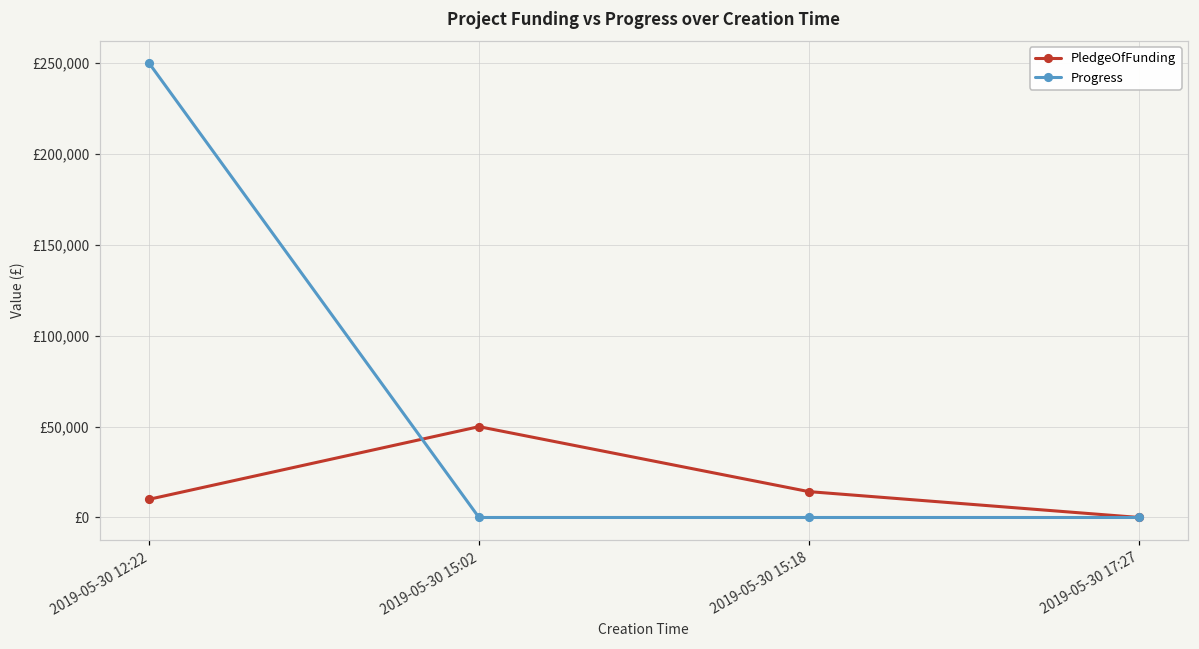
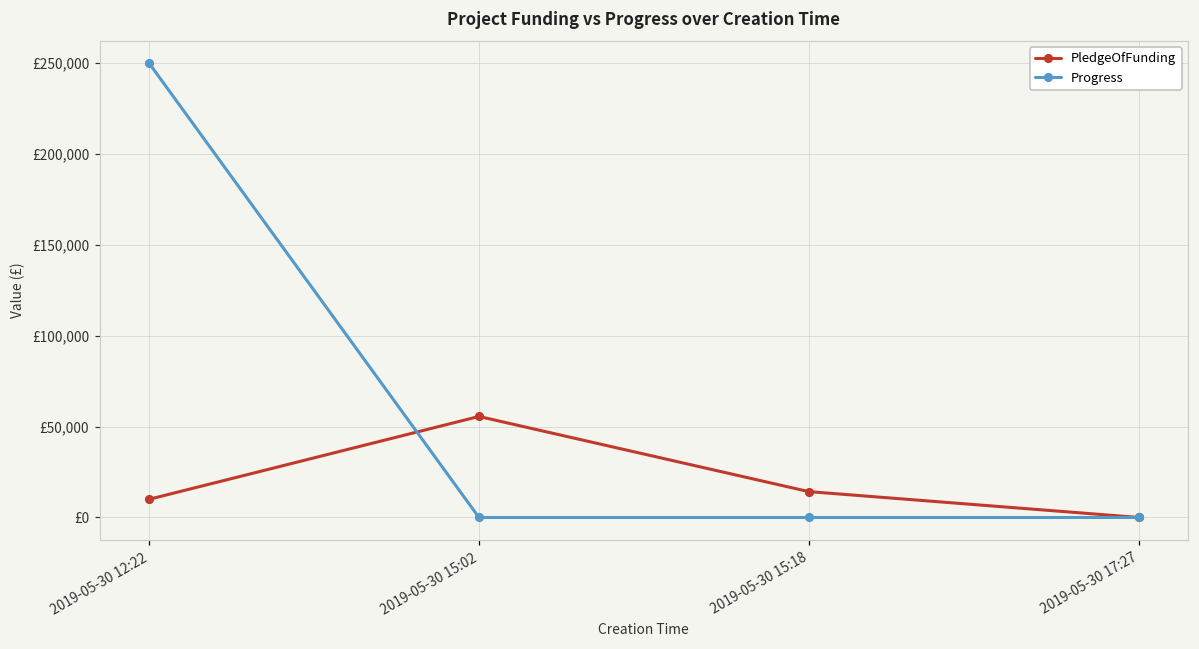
  {
    "PledgeOfFunding": {
      "2019-05-30 12:22": "£10,000",
-     "2019-05-30 15:02": "£50,000",
+     "2019-05-30 15:02": "£56,000",
      "2019-05-30 15:18": "£14,000"
    },
    "Progress": {
      "2019-05-30 12:22": "£250,000",
      "2019-05-30 15:02": "£0",
      "2019-05-30 15:18": "£0"
    }
  }
